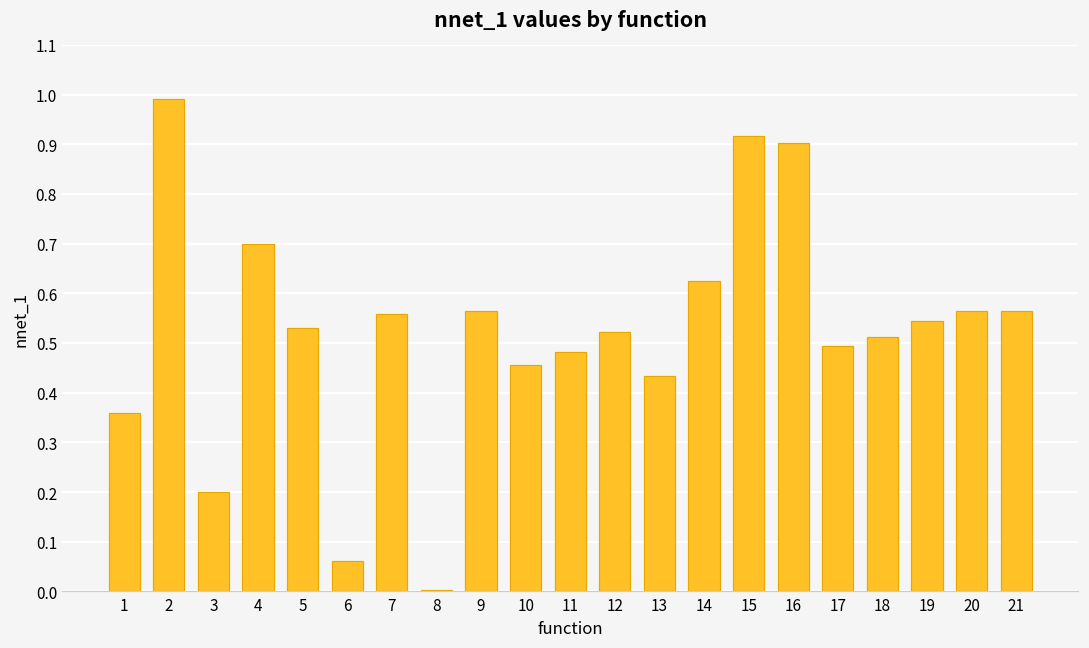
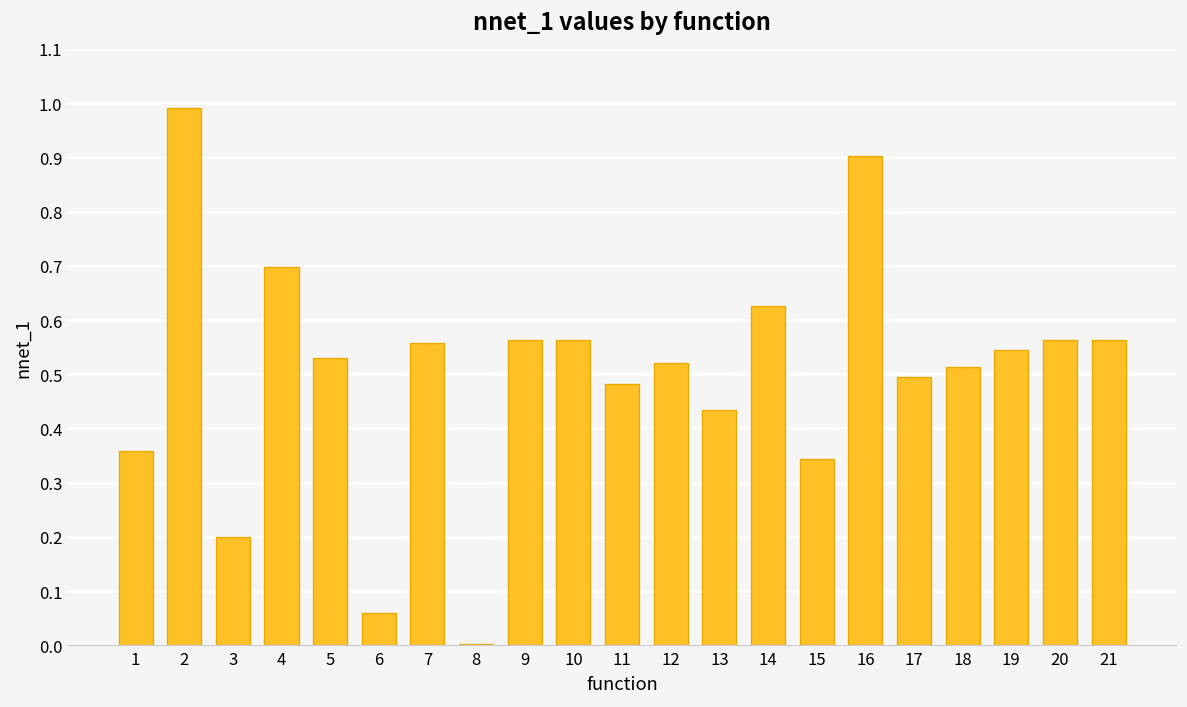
  {
    "1": 0.36,
    "2": 0.99,
    "3": 0.20,
    "4": 0.70,
    "5": 0.53,
    "6": 0.06,
    "7": 0.56,
    "9": 0.56,
-   "10": 0.46,
+   "10": 0.56,
    "11": 0.48,
    "12": 0.52,
    "13": 0.43,
    "14": 0.63,
-   "15": 0.92,
+   "15": 0.34,
    "16": 0.90,
    "17": 0.49,
    "18": 0.51,
    "19": 0.54,
    "20": 0.56,
    "21": 0.56
  }
